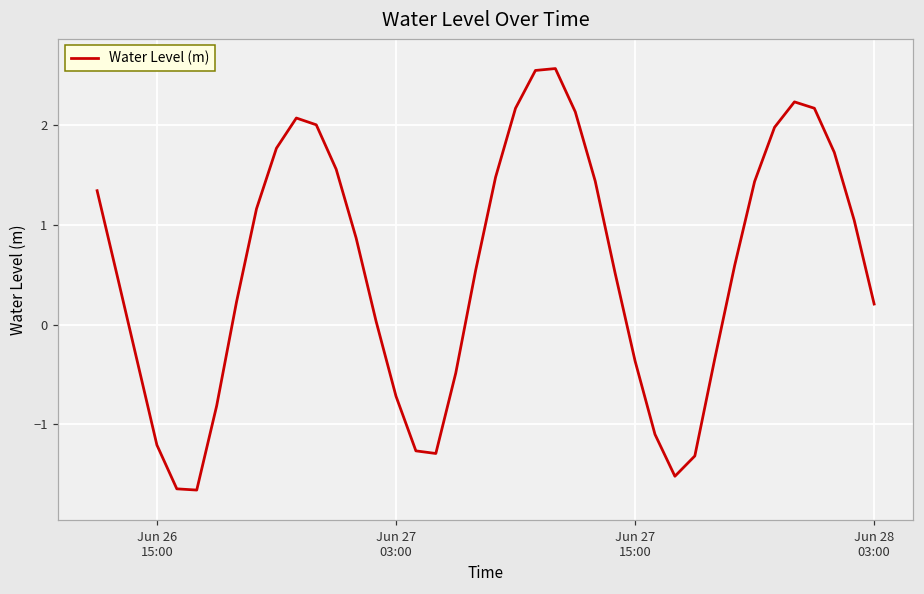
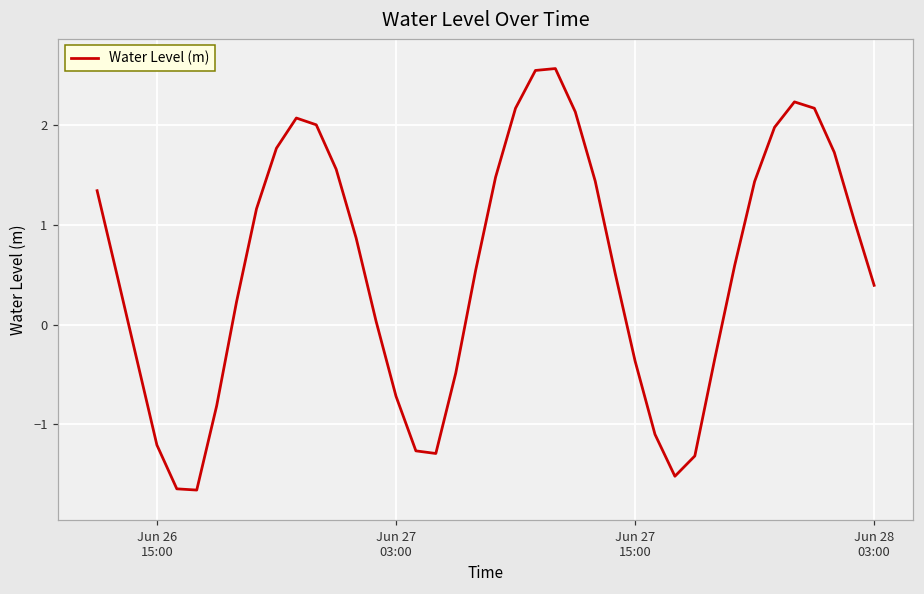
  {
    "Jun 26 15:00": -1.2,
    "Jun 27 03:00": -0.7,
    "Jun 27 15:00": -0.4,
-   "Jun 28 03:00": 0.2
+   "Jun 28 03:00": 0.4
  }
